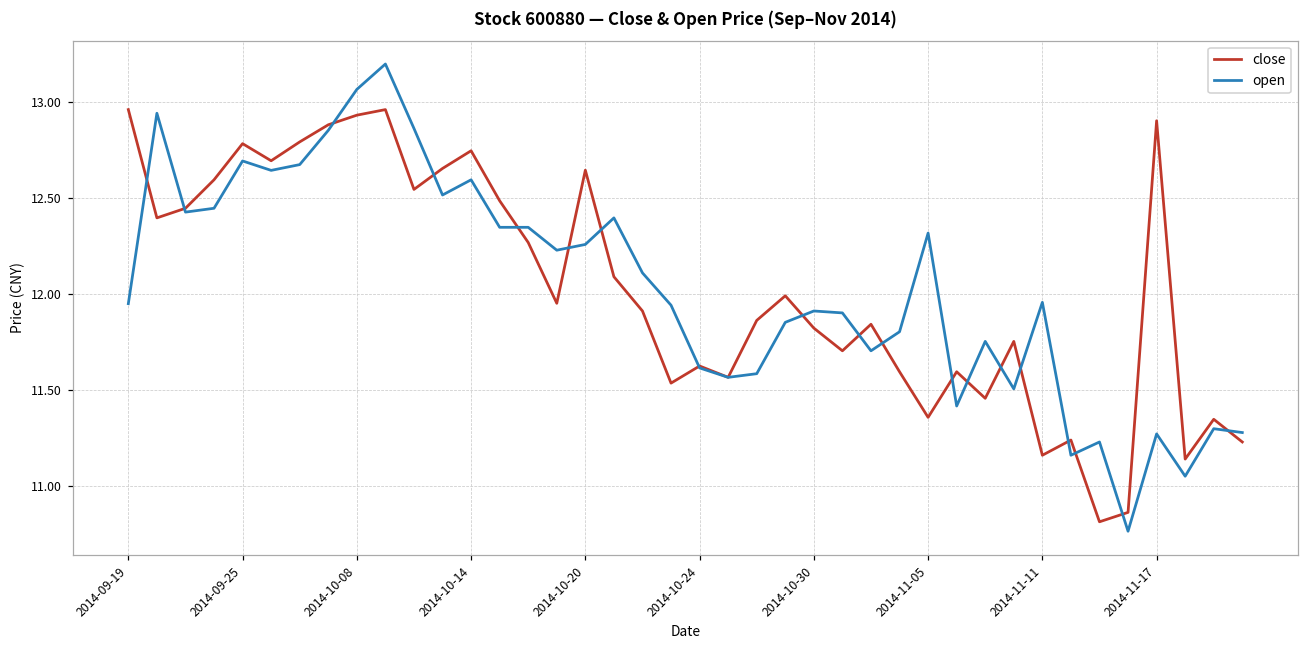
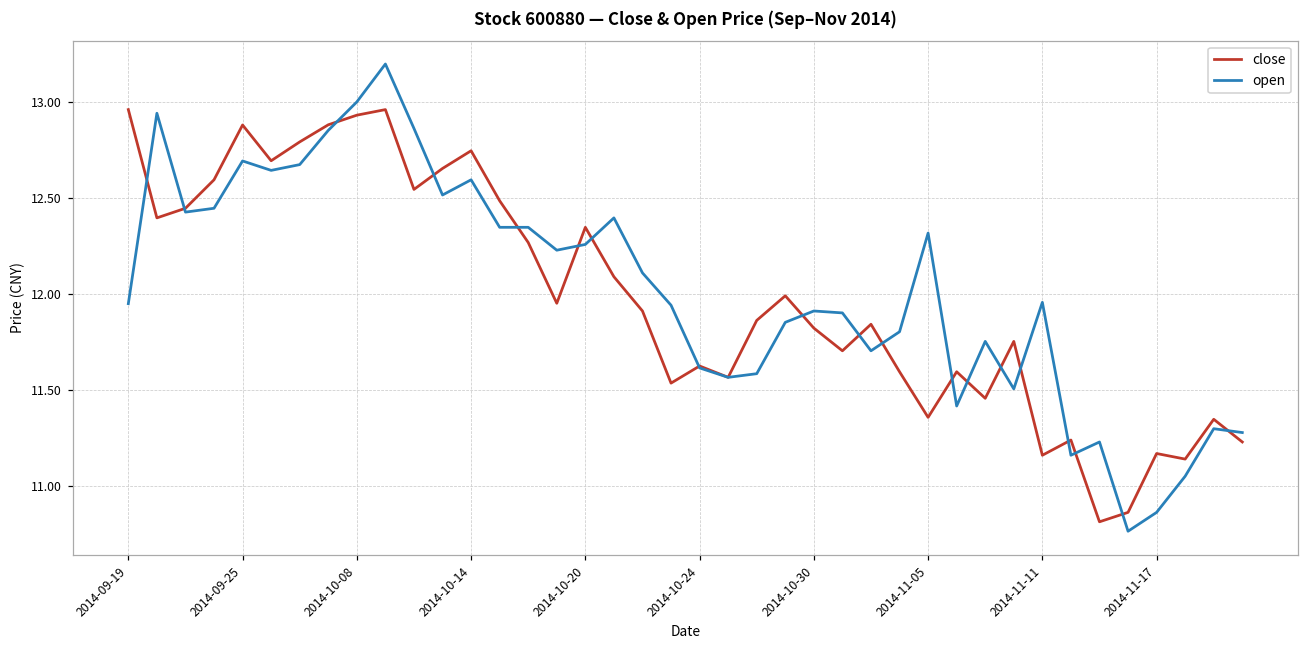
  {
    "close": {
      "2014-09-19": 12.96,
-     "2014-09-25": 12.78,
+     "2014-09-25": 12.88,
      "2014-10-08": 12.93,
      "2014-10-14": 12.75,
-     "2014-10-20": 12.64,
+     "2014-10-20": 12.35,
      "2014-10-30": 11.82,
      "2014-11-05": 11.36,
      "2014-11-11": 11.16,
-     "2014-11-17": 12.90
+     "2014-11-17": 11.17
    },
    "open": {
      "2014-09-19": 11.95,
      "2014-09-25": 12.69,
-     "2014-10-08": 13.06,
+     "2014-10-08": 13.00,
      "2014-10-14": 12.59,
      "2014-10-20": 12.26,
      "2014-10-30": 11.91,
      "2014-11-05": 12.32,
      "2014-11-11": 11.96,
-     "2014-11-17": 11.27
+     "2014-11-17": 10.87
    }
  }
